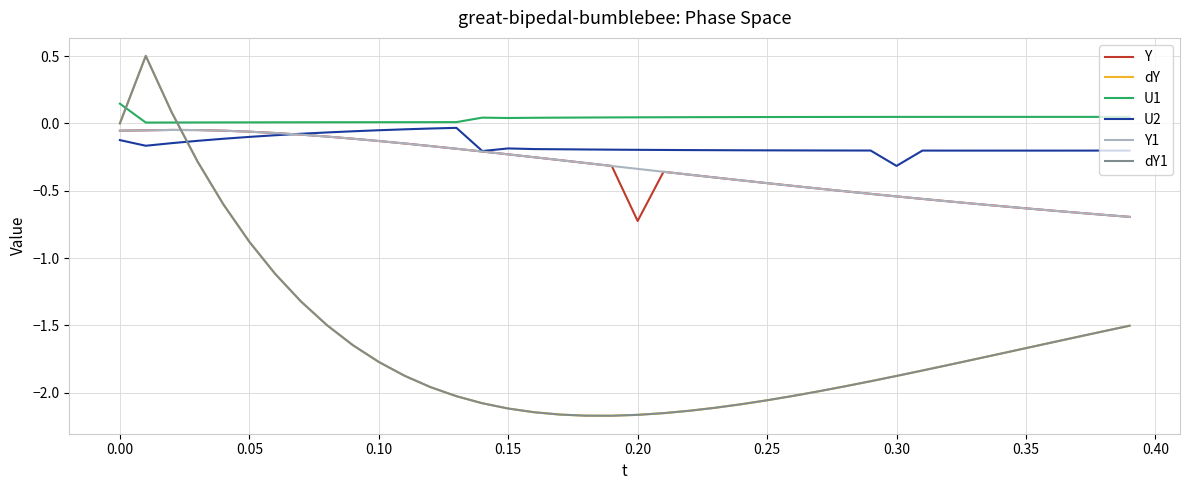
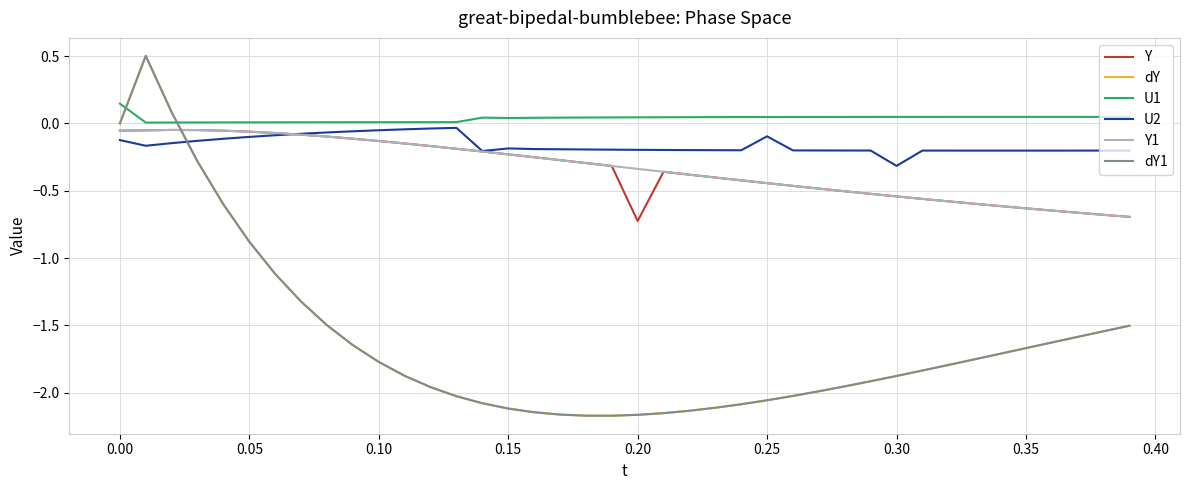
  {
    "Y": {
      "0.20": -0.72
    },
    "dY1": {
      "0.00": 0.00,
      "0.05": -0.88,
      "0.10": -1.77,
      "0.15": -2.12,
      "0.20": -2.16,
      "0.25": -2.06,
      "0.30": -1.88,
      "0.35": -1.67
    },
    "U1": {
      "0.00": 0.15,
      "0.05": 0.01,
      "0.10": 0.01,
      "0.15": 0.04,
      "0.20": 0.05,
      "0.25": 0.05,
      "0.30": 0.05,
      "0.35": 0.05
    },
    "U2": {
      "0.00": -0.12,
      "0.05": -0.10,
      "0.10": -0.05,
      "0.15": -0.19,
      "0.20": -0.20,
-     "0.25": -0.20,
+     "0.25": -0.10,
      "0.30": -0.32,
      "0.35": -0.20
    },
    "Y1": {
      "0.20": -0.34
    }
  }
